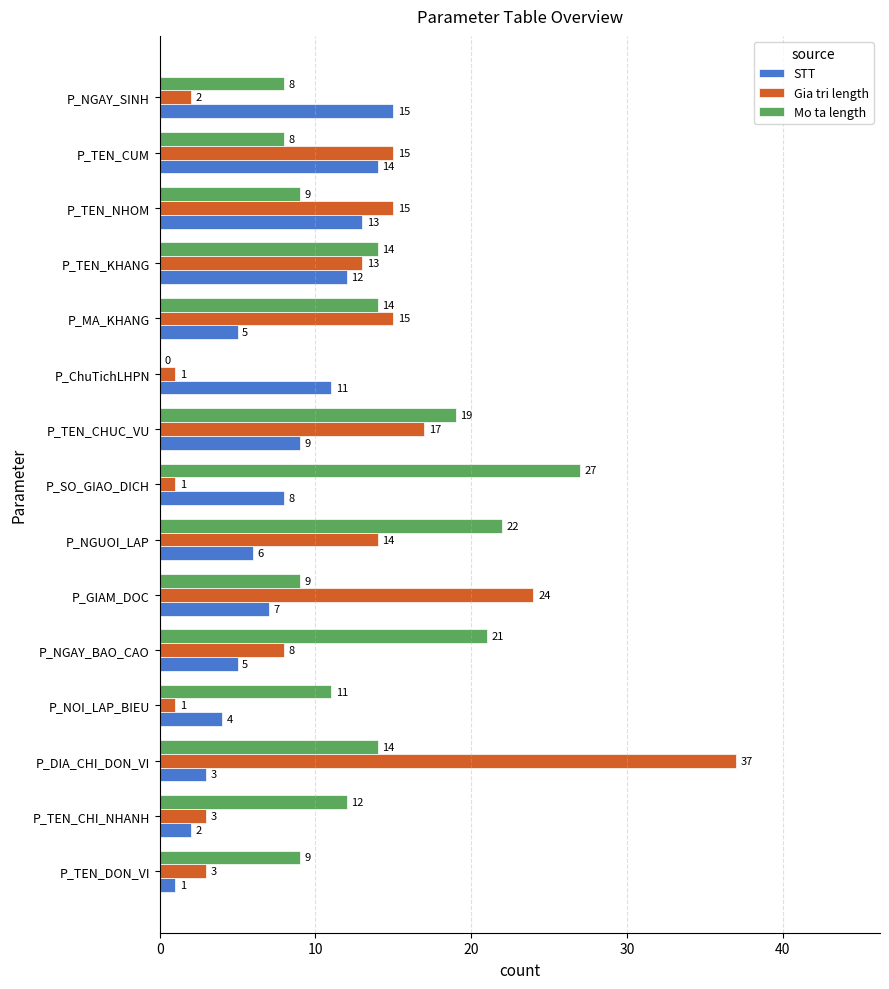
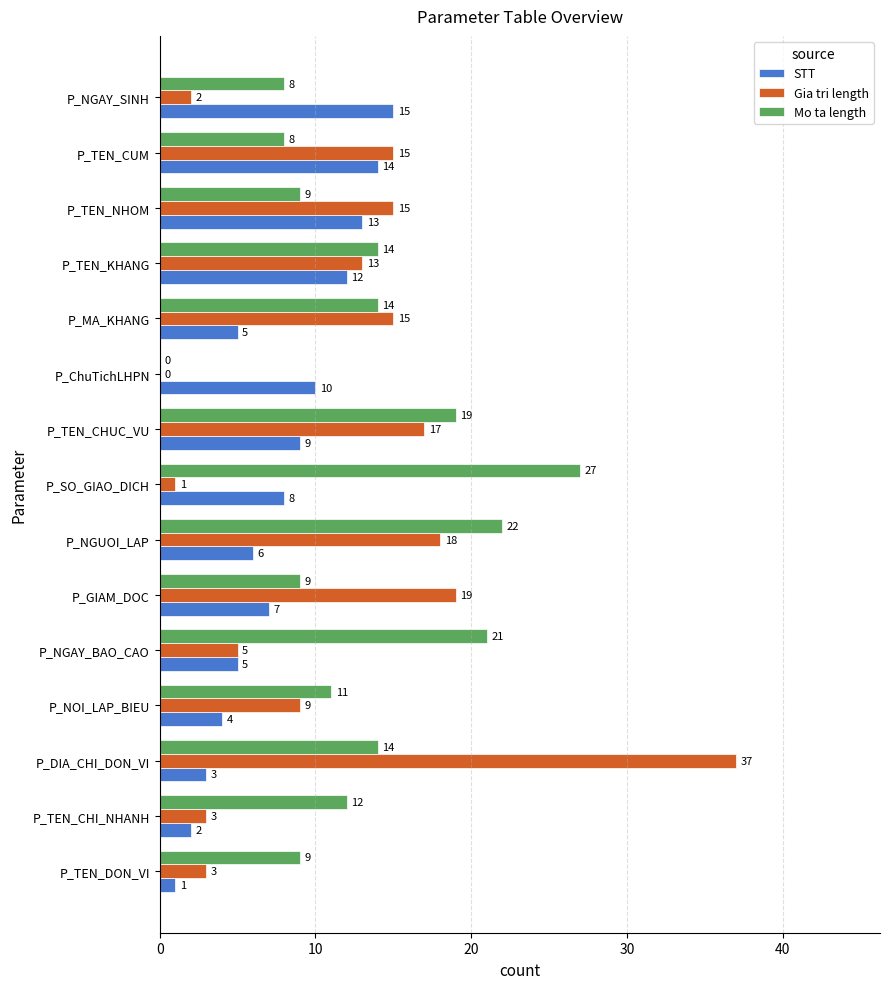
  {
    "STT": {
      "P_NGAY_SINH": 15,
      "P_TEN_CUM": 14,
      "P_TEN_NHOM": 13,
      "P_TEN_KHANG": 12,
      "P_MA_KHANG": 5,
-     "P_ChuTichLHPN": 11,
+     "P_ChuTichLHPN": 10,
      "P_TEN_CHUC_VU": 9,
      "P_SO_GIAO_DICH": 8,
      "P_NGUOI_LAP": 6,
      "P_GIAM_DOC": 7,
      "P_NGAY_BAO_CAO": 5,
      "P_NOI_LAP_BIEU": 4,
      "P_DIA_CHI_DON_VI": 3,
      "P_TEN_CHI_NHANH": 2,
      "P_TEN_DON_VI": 1
    },
    "Gia tri length": {
      "P_NGAY_SINH": 2,
      "P_TEN_CUM": 15,
      "P_TEN_NHOM": 15,
      "P_TEN_KHANG": 13,
      "P_MA_KHANG": 15,
-     "P_ChuTichLHPN": 1,
+     "P_ChuTichLHPN": 0,
      "P_TEN_CHUC_VU": 17,
      "P_SO_GIAO_DICH": 1,
-     "P_NGUOI_LAP": 14,
-     "P_GIAM_DOC": 24,
-     "P_NGAY_BAO_CAO": 8,
-     "P_NOI_LAP_BIEU": 1,
+     "P_NGUOI_LAP": 18,
+     "P_GIAM_DOC": 19,
+     "P_NGAY_BAO_CAO": 5,
+     "P_NOI_LAP_BIEU": 9,
      "P_DIA_CHI_DON_VI": 37,
      "P_TEN_CHI_NHANH": 3,
      "P_TEN_DON_VI": 3
    },
    "Mo ta length": {
      "P_NGAY_SINH": 8,
      "P_TEN_CUM": 8,
      "P_TEN_NHOM": 9,
      "P_TEN_KHANG": 14,
      "P_MA_KHANG": 14,
      "P_ChuTichLHPN": 0,
      "P_TEN_CHUC_VU": 19,
      "P_SO_GIAO_DICH": 27,
      "P_NGUOI_LAP": 22,
      "P_GIAM_DOC": 9,
      "P_NGAY_BAO_CAO": 21,
      "P_NOI_LAP_BIEU": 11,
      "P_DIA_CHI_DON_VI": 14,
      "P_TEN_CHI_NHANH": 12,
      "P_TEN_DON_VI": 9
    }
  }
